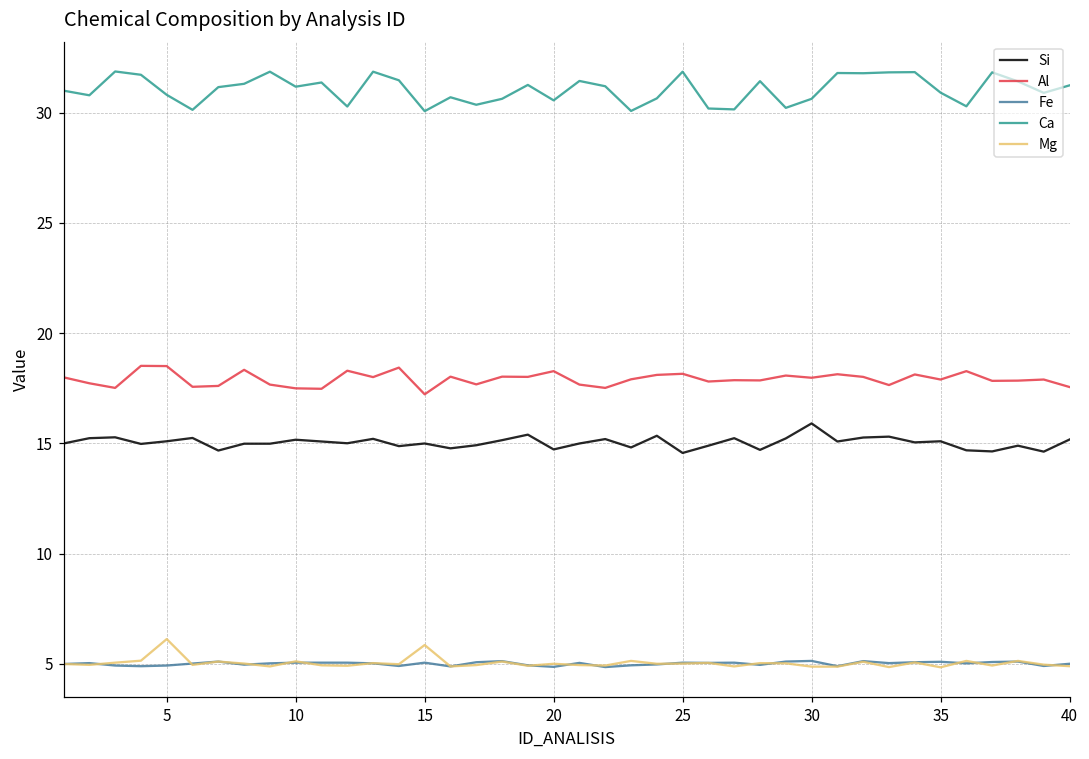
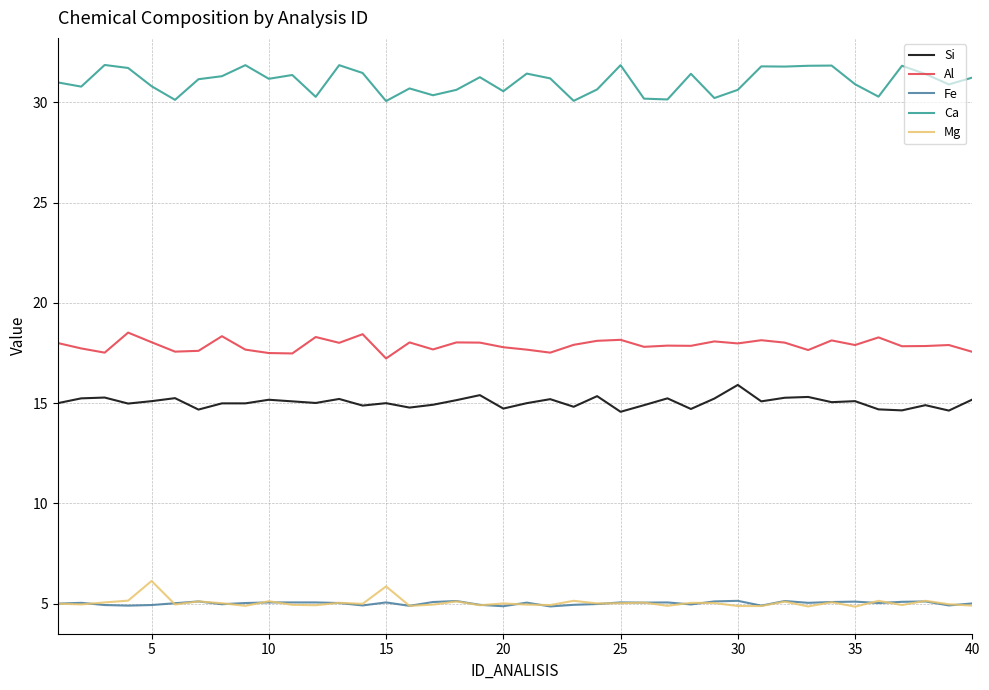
  {
    "Si": {
      "5": 15.1,
      "10": 15.2,
      "15": 15.0,
      "20": 14.7,
      "25": 14.6,
      "30": 15.9,
      "35": 15.1,
      "40": 15.2
    },
    "Al": {
-     "5": 18.5,
+     "5": 18.0,
      "10": 17.5,
      "15": 17.2,
-     "20": 18.3,
+     "20": 17.8,
      "25": 18.2,
      "30": 18.0,
      "35": 17.9,
      "40": 17.6
    },
    "Mg": {
      "5": 6.1,
      "15": 5.9,
      "20": 5.0,
      "30": 4.9,
      "35": 4.9
    }
  }
